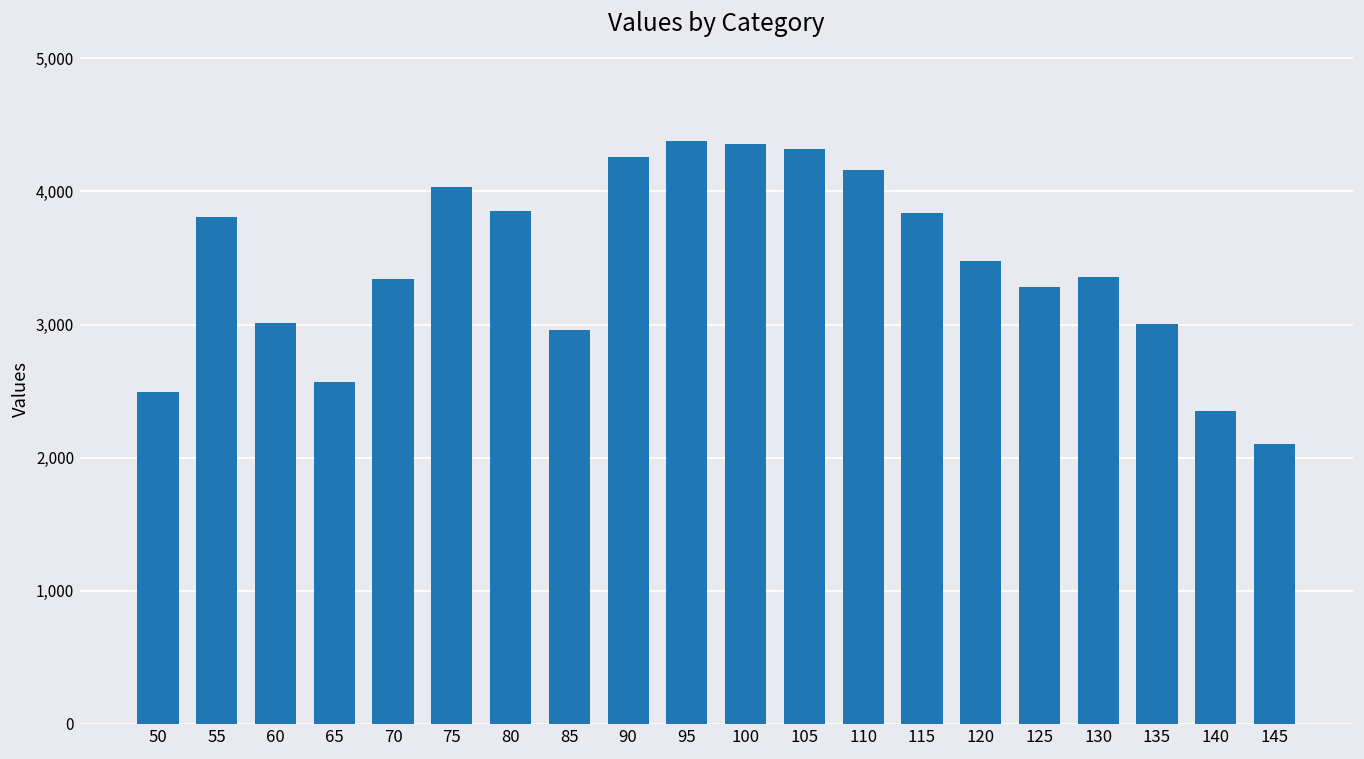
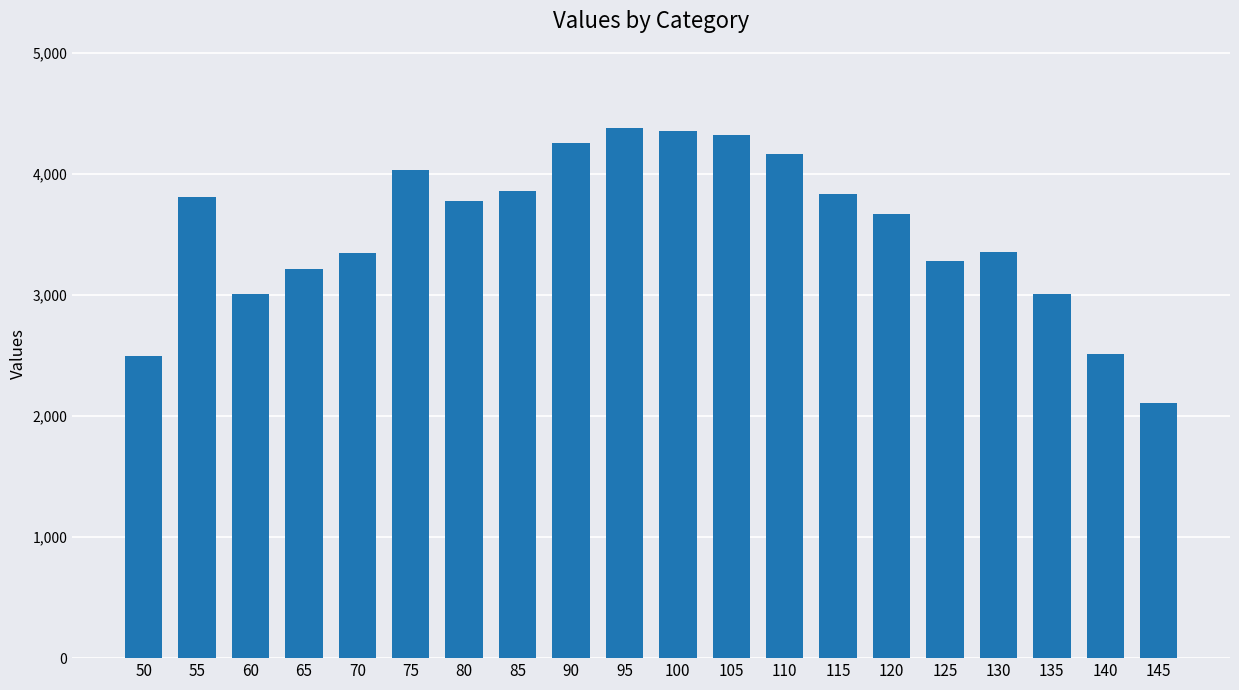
  {
    "50": "2,490",
    "55": "3,810",
    "60": "3,010",
-   "65": "2,570",
+   "65": "3,210",
    "70": "3,340",
    "75": "4,030",
-   "80": "3,850",
-   "85": "2,960",
+   "80": "3,780",
+   "85": "3,860",
    "90": "4,260",
    "95": "4,380",
    "100": "4,350",
    "105": "4,320",
    "110": "4,160",
    "115": "3,840",
-   "120": "3,480",
+   "120": "3,670",
    "125": "3,280",
    "130": "3,350",
    "135": "3,010",
-   "140": "2,350",
+   "140": "2,510",
    "145": "2,110"
  }
